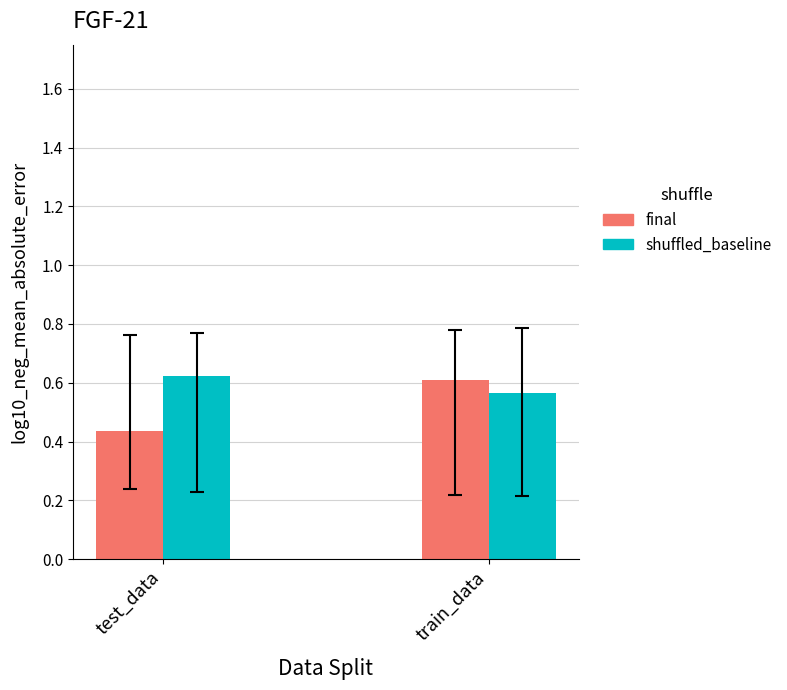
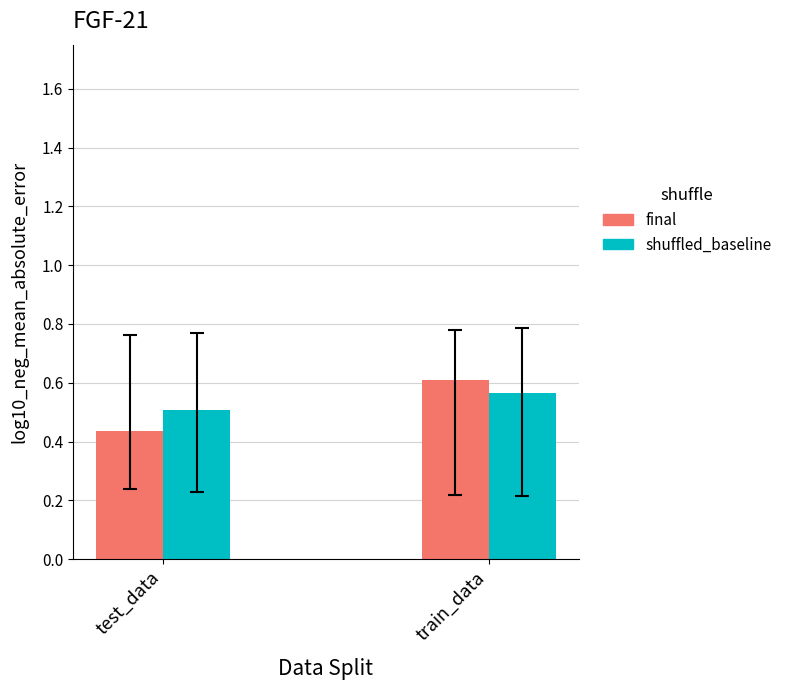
  {
    "final": {
      "test_data": 0.44,
      "train_data": 0.61
    },
    "shuffled_baseline": {
-     "test_data": 0.62,
+     "test_data": 0.51,
      "train_data": 0.56
    }
  }
